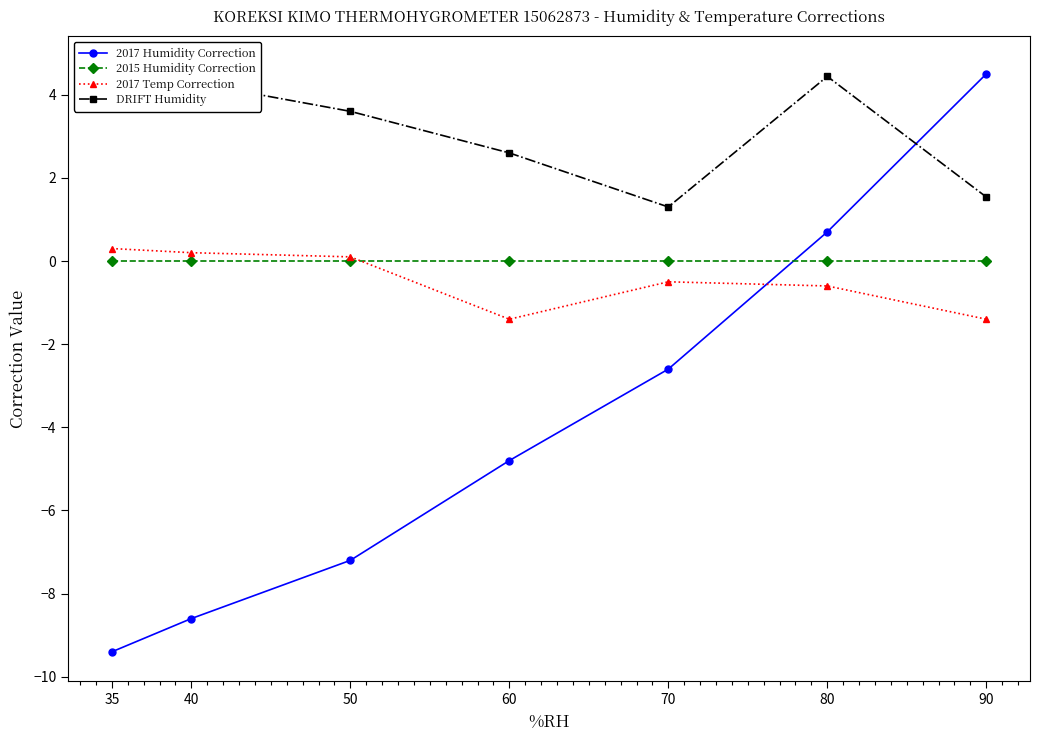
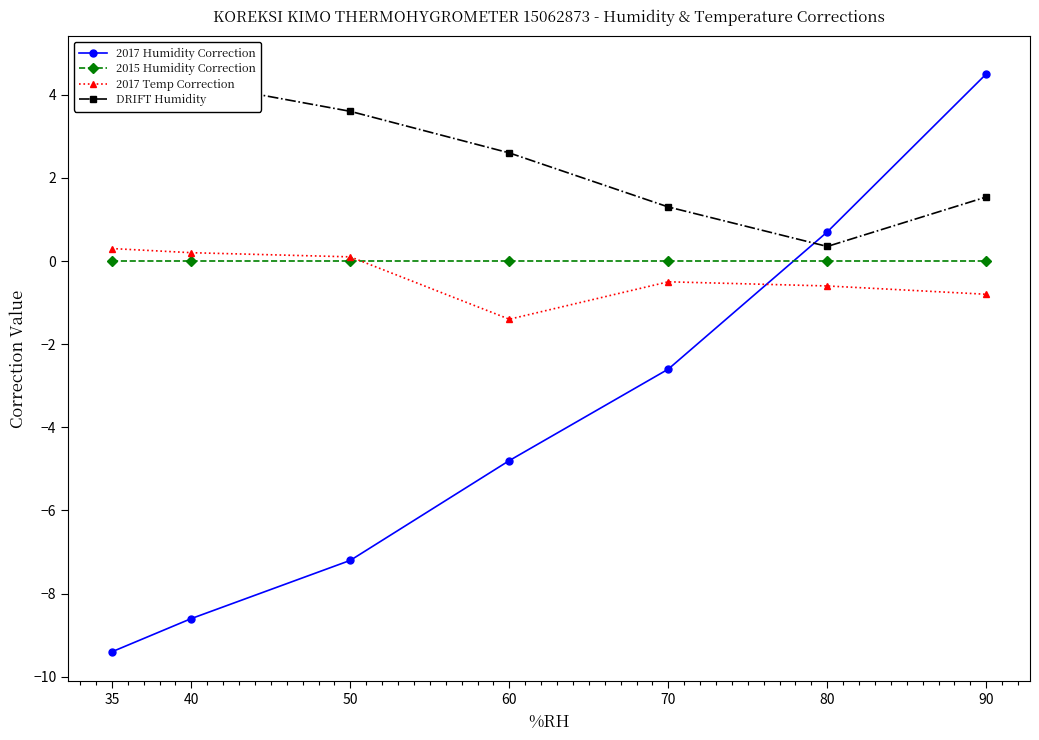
  {
    "2017 Humidity Correction": {
      "35": -9.4,
      "40": -8.6,
      "50": -7.2,
      "60": -4.8,
      "70": -2.6,
      "80": 0.7,
      "90": 4.5
    },
    "2015 Humidity Correction": {
      "35": 0.0,
      "40": 0.0,
      "50": 0.0,
      "60": 0.0,
      "70": 0.0,
      "80": 0.0,
      "90": 0.0
    },
    "2017 Temp Correction": {
      "35": 0.3,
      "40": 0.2,
      "50": 0.1,
      "60": -1.4,
      "70": -0.5,
      "80": -0.6,
-     "90": -1.4
+     "90": -0.8
    },
    "DRIFT Humidity": {
      "50": 3.6,
      "60": 2.6,
      "70": 1.3,
-     "80": 4.4,
+     "80": 0.4,
      "90": 1.5
    }
  }
